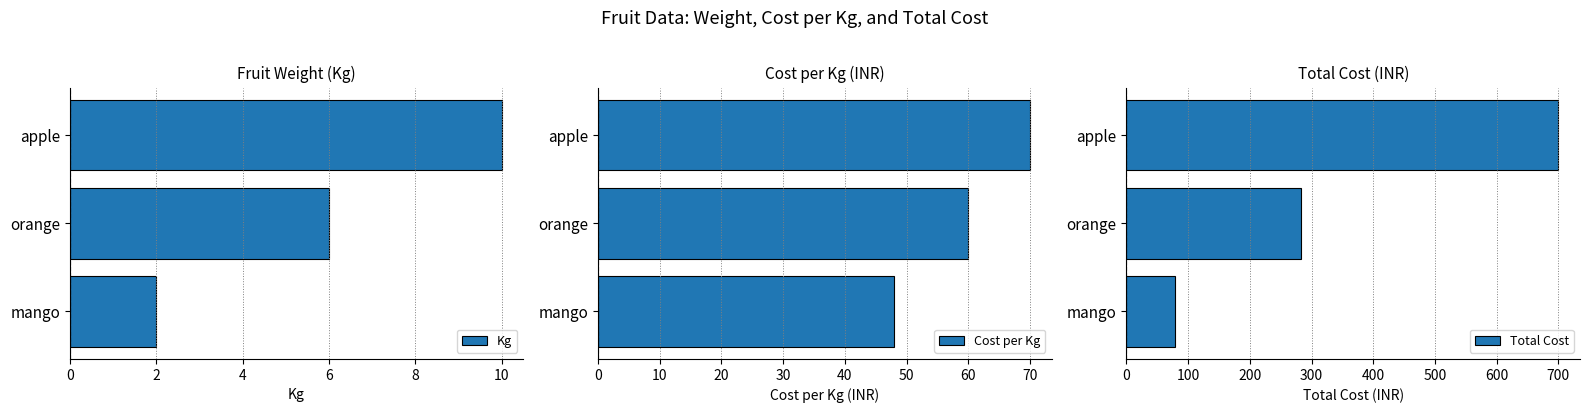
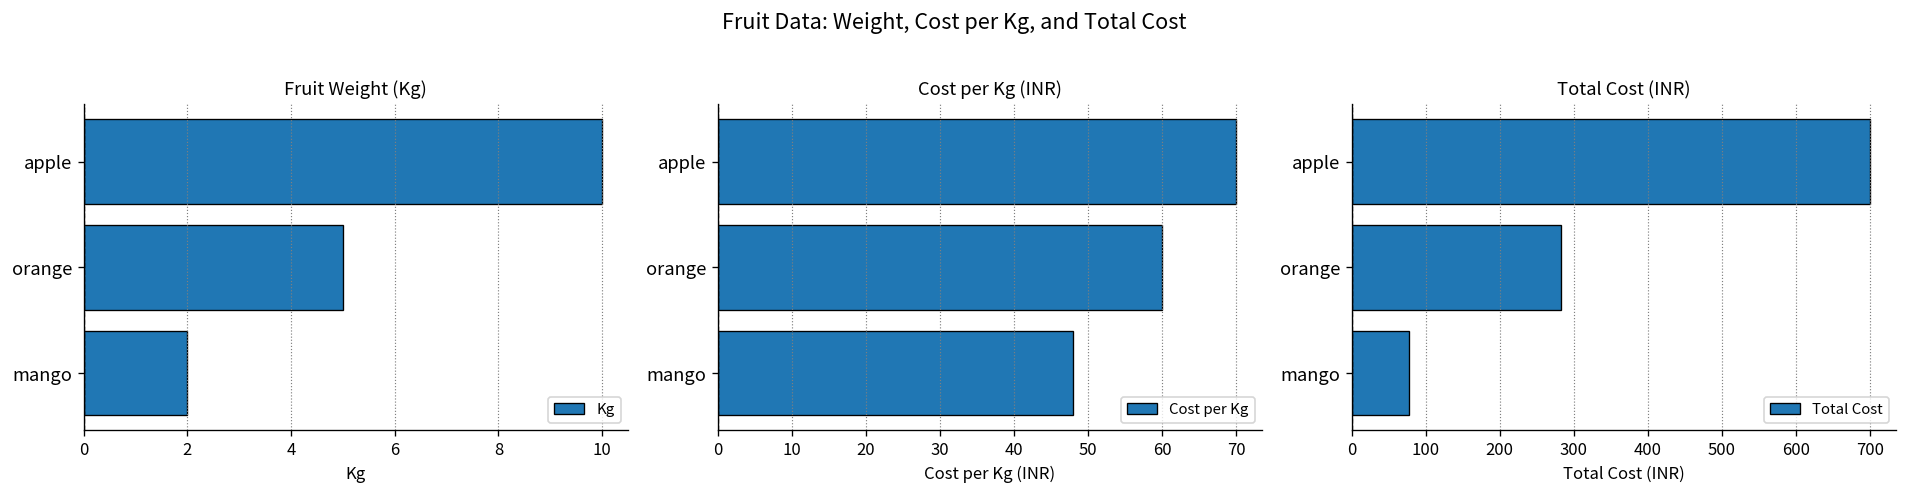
  {
    "Fruit Weight (Kg)": {
      "apple": 10,
-     "orange": 6,
+     "orange": 5,
      "mango": 2
    },
    "Cost per Kg (INR)": {
      "apple": 70,
      "orange": 60,
      "mango": 48
    },
    "Total Cost (INR)": {
      "apple": 700,
      "orange": 280,
      "mango": 80
    }
  }
